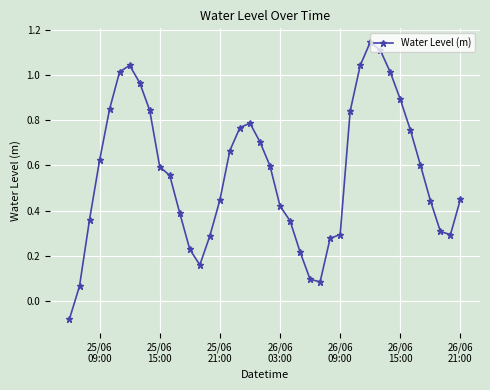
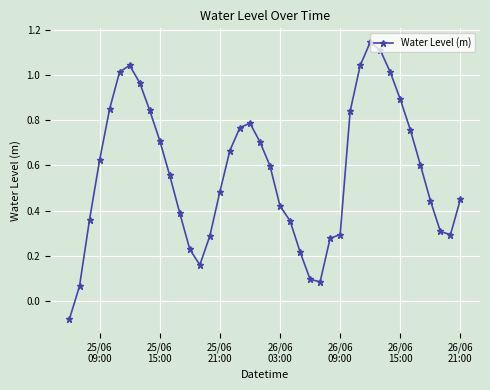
  {
    "25/06 09:00": 0.62,
-   "25/06 15:00": 0.59,
-   "25/06 21:00": 0.45,
+   "25/06 15:00": 0.71,
+   "25/06 21:00": 0.48,
    "26/06 03:00": 0.42,
    "26/06 09:00": 0.29,
    "26/06 15:00": 0.89,
    "26/06 21:00": 0.45
  }
